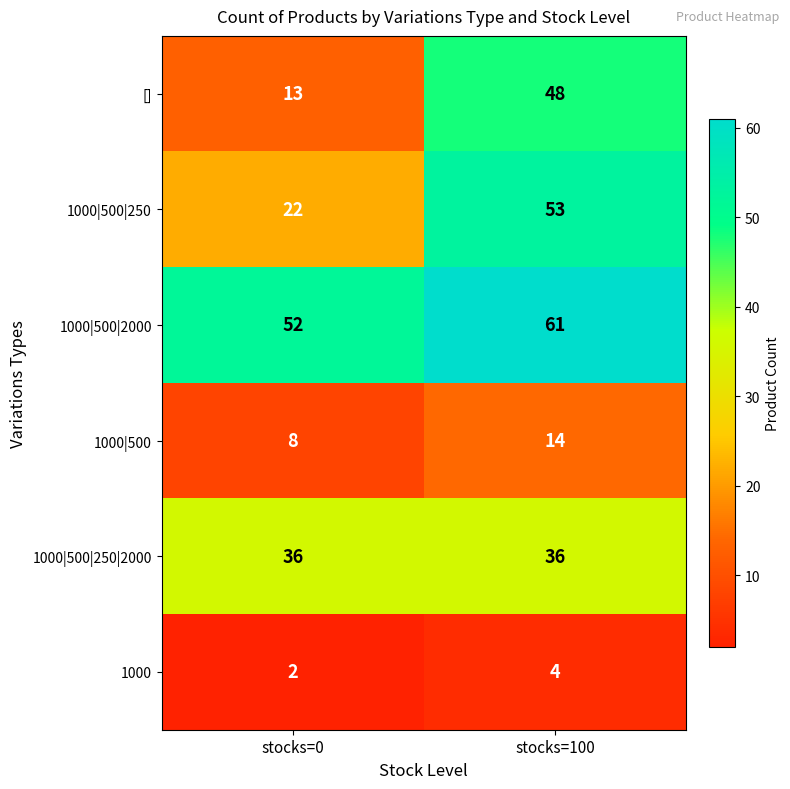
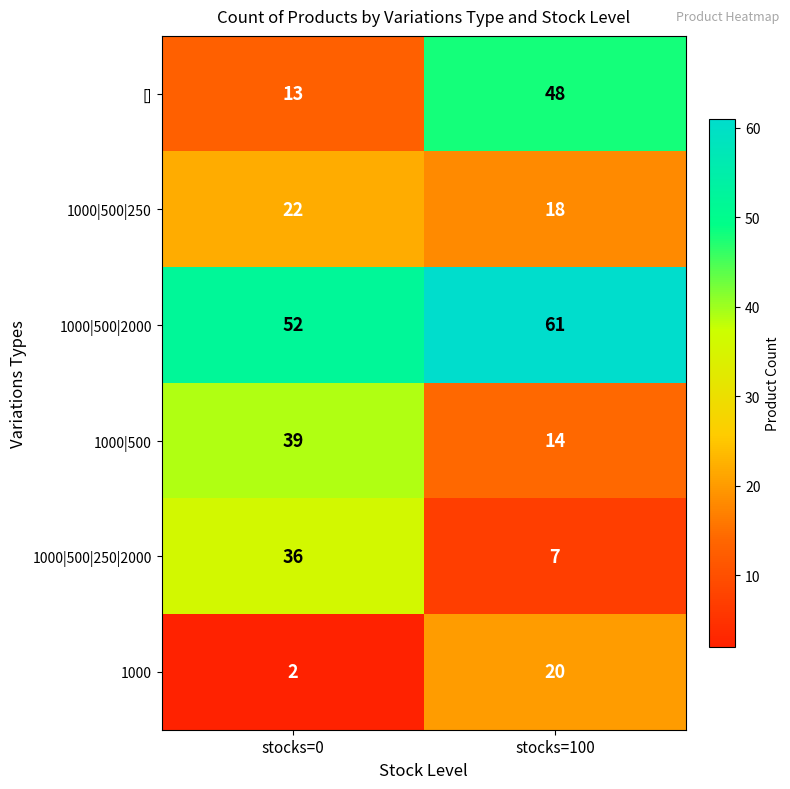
  {
    "[]": {
      "stocks=0": 13,
      "stocks=100": 48
    },
    "1000|500|250": {
      "stocks=0": 22,
-     "stocks=100": 53
+     "stocks=100": 18
    },
    "1000|500|2000": {
      "stocks=0": 52,
      "stocks=100": 61
    },
    "1000|500": {
-     "stocks=0": 8,
+     "stocks=0": 39,
      "stocks=100": 14
    },
    "1000|500|250|2000": {
      "stocks=0": 36,
-     "stocks=100": 36
+     "stocks=100": 7
    },
    "1000": {
      "stocks=0": 2,
-     "stocks=100": 4
+     "stocks=100": 20
    }
  }
